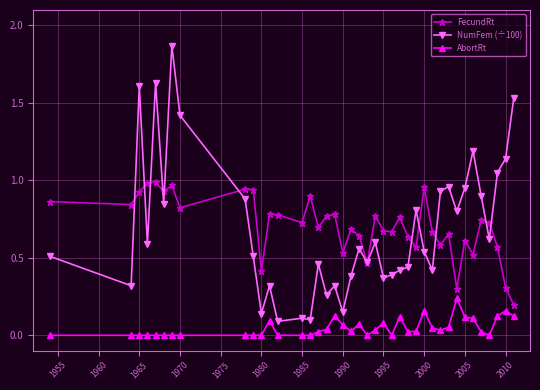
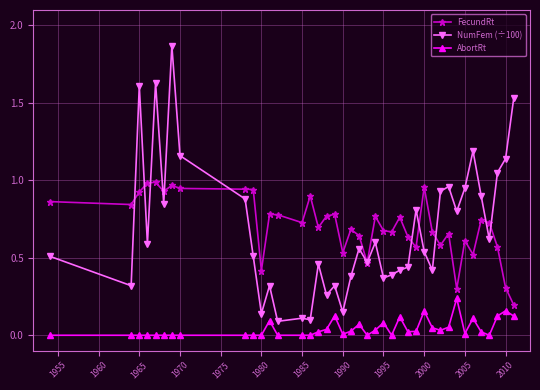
  {
    "FecundRt": {
      "1965": 0.93,
-     "1970": 0.82,
+     "1970": 0.95,
      "1980": 0.42,
      "1985": 0.73,
      "1990": 0.53,
      "1995": 0.68,
      "2000": 0.96,
      "2005": 0.61,
      "2010": 0.31
    },
    "NumFem (÷100)": {
      "1965": 1.61,
-     "1970": 1.42,
+     "1970": 1.16,
      "1980": 0.14,
      "1985": 0.11,
      "1990": 0.15,
      "1995": 0.37,
      "2000": 0.54,
      "2005": 0.95,
      "2010": 1.14
    },
    "AbortRt": {
      "1965": 0.00,
      "1970": 0.00,
      "1980": 0.00,
      "1985": 0.00,
-     "1990": 0.07,
+     "1990": 0.01,
      "1995": 0.08,
      "2000": 0.16,
-     "2005": 0.12,
+     "2005": 0.01,
      "2010": 0.16
    }
  }
